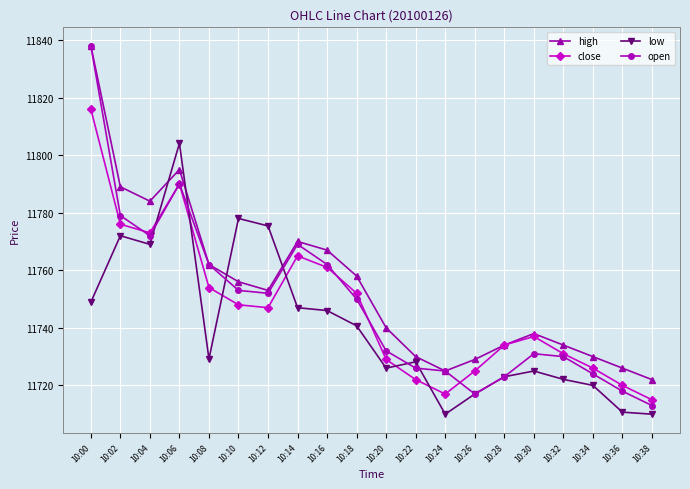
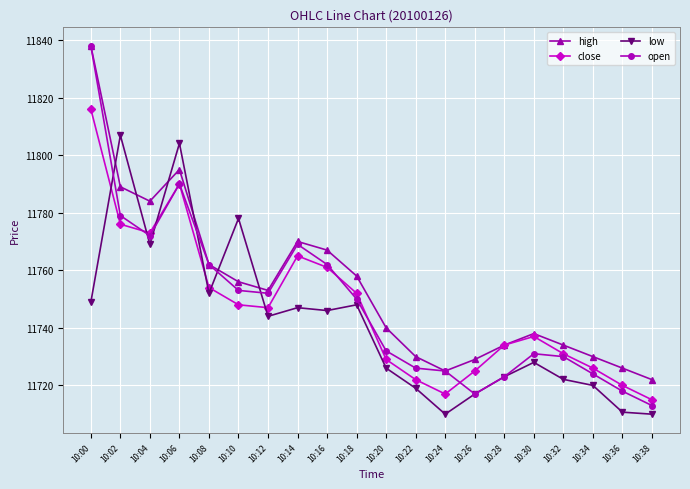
  {
    "low": {
      "10:00": 11749,
-     "10:02": 11772,
+     "10:02": 11807,
      "10:04": 11769,
      "10:06": 11804,
-     "10:08": 11729,
+     "10:08": 11752,
      "10:10": 11778,
-     "10:12": 11775,
+     "10:12": 11744,
      "10:14": 11747,
      "10:16": 11746,
-     "10:18": 11741,
+     "10:18": 11748,
      "10:20": 11726,
-     "10:22": 11728,
+     "10:22": 11719,
      "10:24": 11710,
-     "10:30": 11725,
+     "10:30": 11728,
      "10:32": 11722,
      "10:34": 11720,
      "10:36": 11711,
      "10:38": 11710
    }
  }
